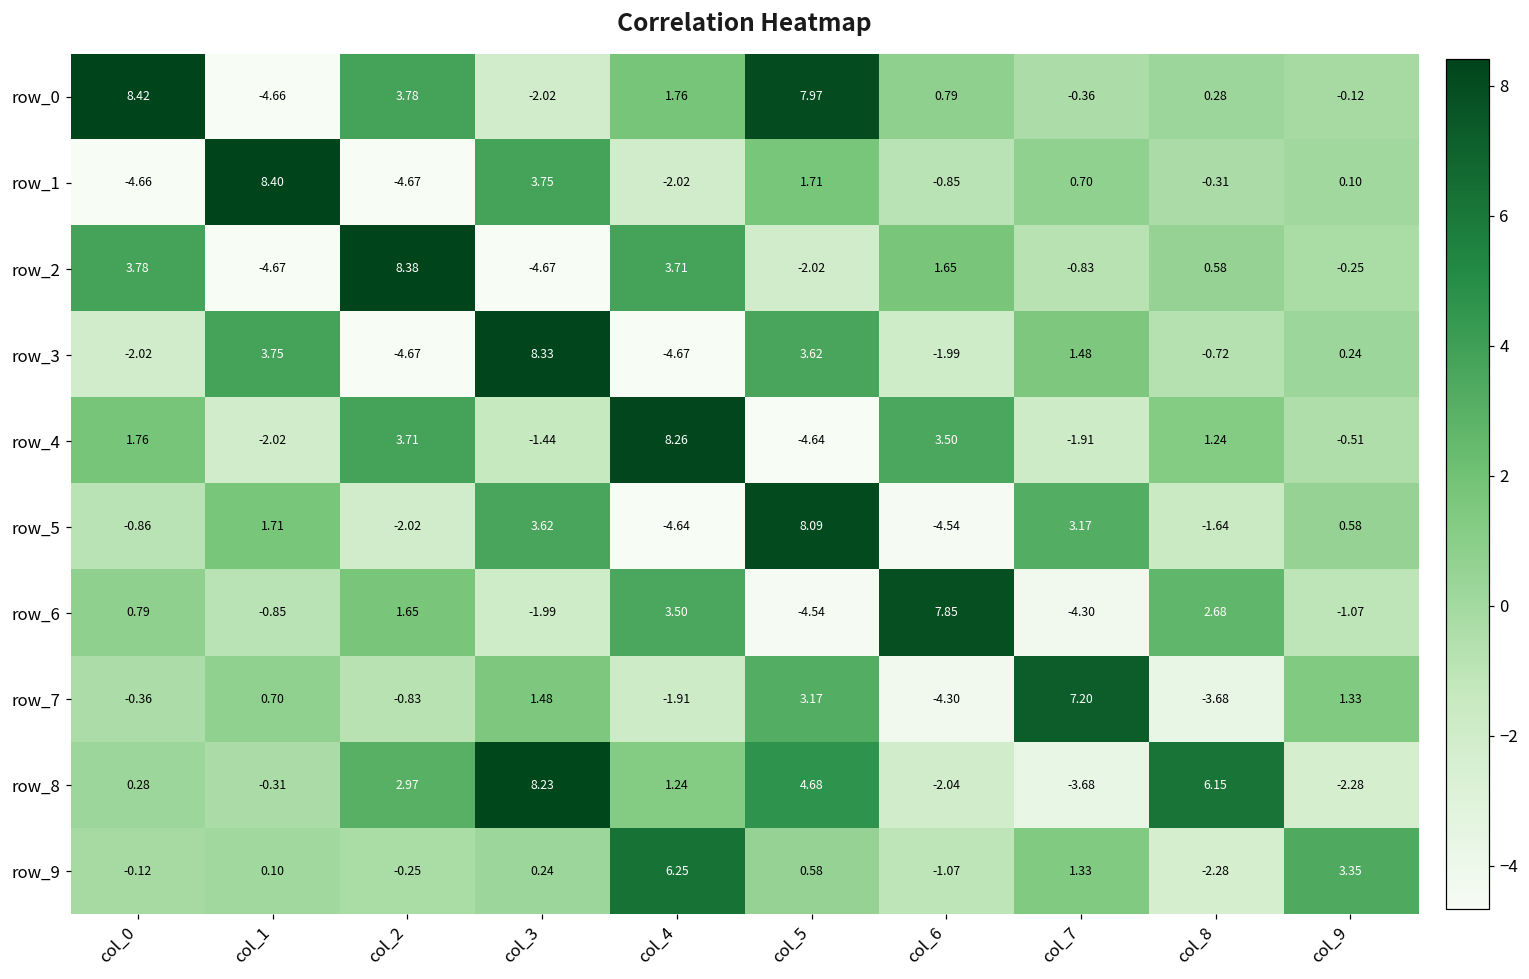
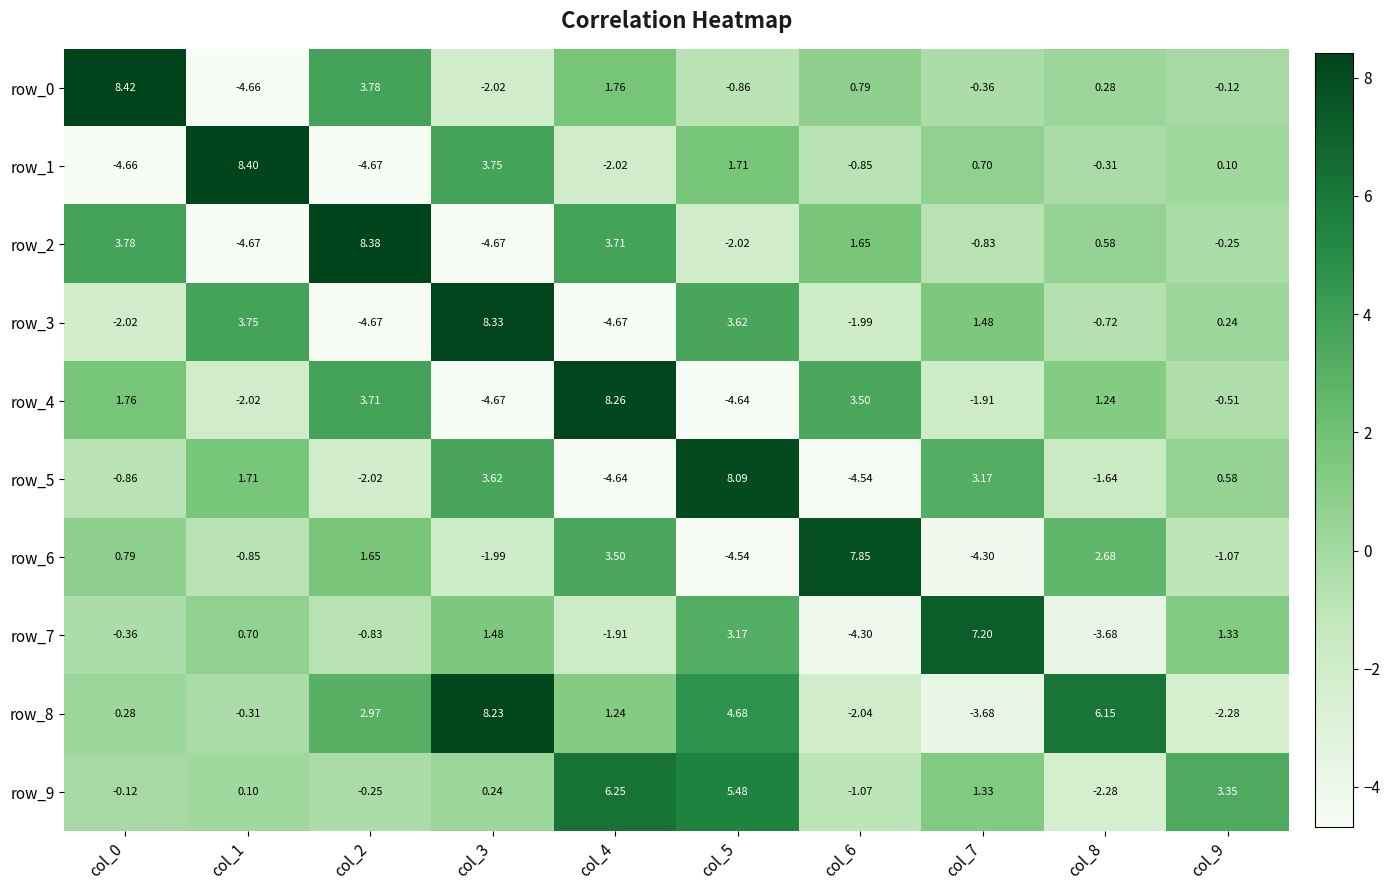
  {
    "row_0": {
      "col_0": 8.42,
      "col_1": -4.66,
      "col_2": 3.78,
      "col_3": -2.02,
      "col_4": 1.76,
-     "col_5": 7.97,
+     "col_5": -0.86,
      "col_6": 0.79,
      "col_7": -0.36,
      "col_8": 0.28,
      "col_9": -0.12
    },
    "row_1": {
      "col_0": -4.66,
      "col_1": 8.40,
      "col_2": -4.67,
      "col_3": 3.75,
      "col_4": -2.02,
      "col_5": 1.71,
      "col_6": -0.85,
      "col_7": 0.70,
      "col_8": -0.31,
      "col_9": 0.10
    },
    "row_2": {
      "col_0": 3.78,
      "col_1": -4.67,
      "col_2": 8.38,
      "col_3": -4.67,
      "col_4": 3.71,
      "col_5": -2.02,
      "col_6": 1.65,
      "col_7": -0.83,
      "col_8": 0.58,
      "col_9": -0.25
    },
    "row_3": {
      "col_0": -2.02,
      "col_1": 3.75,
      "col_2": -4.67,
      "col_3": 8.33,
      "col_4": -4.67,
      "col_5": 3.62,
      "col_6": -1.99,
      "col_7": 1.48,
      "col_8": -0.72,
      "col_9": 0.24
    },
    "row_4": {
      "col_0": 1.76,
      "col_1": -2.02,
      "col_2": 3.71,
-     "col_3": -1.44,
+     "col_3": -4.67,
      "col_4": 8.26,
      "col_5": -4.64,
      "col_6": 3.50,
      "col_7": -1.91,
      "col_8": 1.24,
      "col_9": -0.51
    },
    "row_5": {
      "col_0": -0.86,
      "col_1": 1.71,
      "col_2": -2.02,
      "col_3": 3.62,
      "col_4": -4.64,
      "col_5": 8.09,
      "col_6": -4.54,
      "col_7": 3.17,
      "col_8": -1.64,
      "col_9": 0.58
    },
    "row_6": {
      "col_0": 0.79,
      "col_1": -0.85,
      "col_2": 1.65,
      "col_3": -1.99,
      "col_4": 3.50,
      "col_5": -4.54,
      "col_6": 7.85,
      "col_7": -4.30,
      "col_8": 2.68,
      "col_9": -1.07
    },
    "row_7": {
      "col_0": -0.36,
      "col_1": 0.70,
      "col_2": -0.83,
      "col_3": 1.48,
      "col_4": -1.91,
      "col_5": 3.17,
      "col_6": -4.30,
      "col_7": 7.20,
      "col_8": -3.68,
      "col_9": 1.33
    },
    "row_8": {
      "col_0": 0.28,
      "col_1": -0.31,
      "col_2": 2.97,
      "col_3": 8.23,
      "col_4": 1.24,
      "col_5": 4.68,
      "col_6": -2.04,
      "col_7": -3.68,
      "col_8": 6.15,
      "col_9": -2.28
    },
    "row_9": {
      "col_0": -0.12,
      "col_1": 0.10,
      "col_2": -0.25,
      "col_3": 0.24,
      "col_4": 6.25,
-     "col_5": 0.58,
+     "col_5": 5.48,
      "col_6": -1.07,
      "col_7": 1.33,
      "col_8": -2.28,
      "col_9": 3.35
    }
  }
